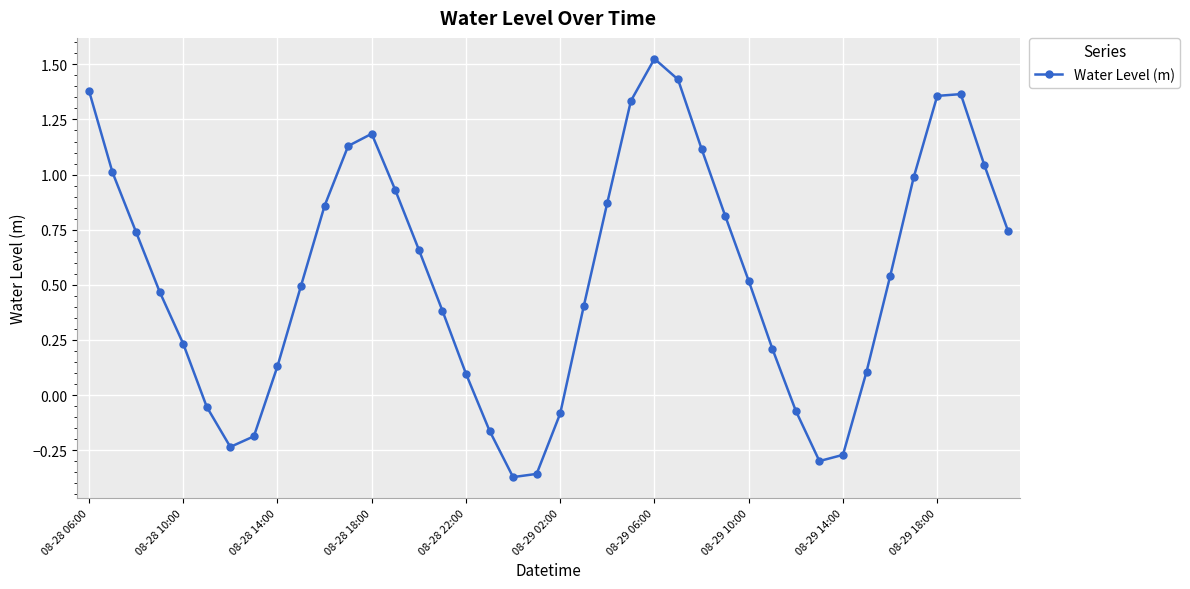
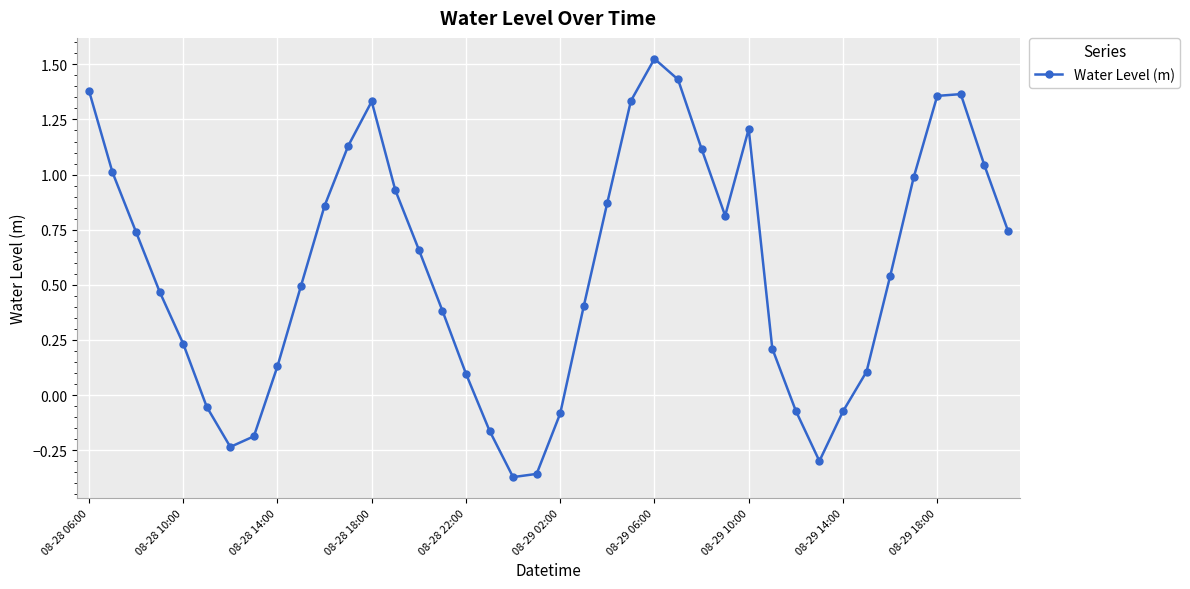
  {
    "08-28 06:00": 1.38,
    "08-28 10:00": 0.23,
    "08-28 14:00": 0.13,
-   "08-28 18:00": 1.19,
+   "08-28 18:00": 1.33,
    "08-28 22:00": 0.10,
    "08-29 02:00": -0.08,
    "08-29 06:00": 1.53,
-   "08-29 10:00": 0.52,
-   "08-29 14:00": -0.27,
+   "08-29 10:00": 1.21,
+   "08-29 14:00": -0.07,
    "08-29 18:00": 1.36
  }
